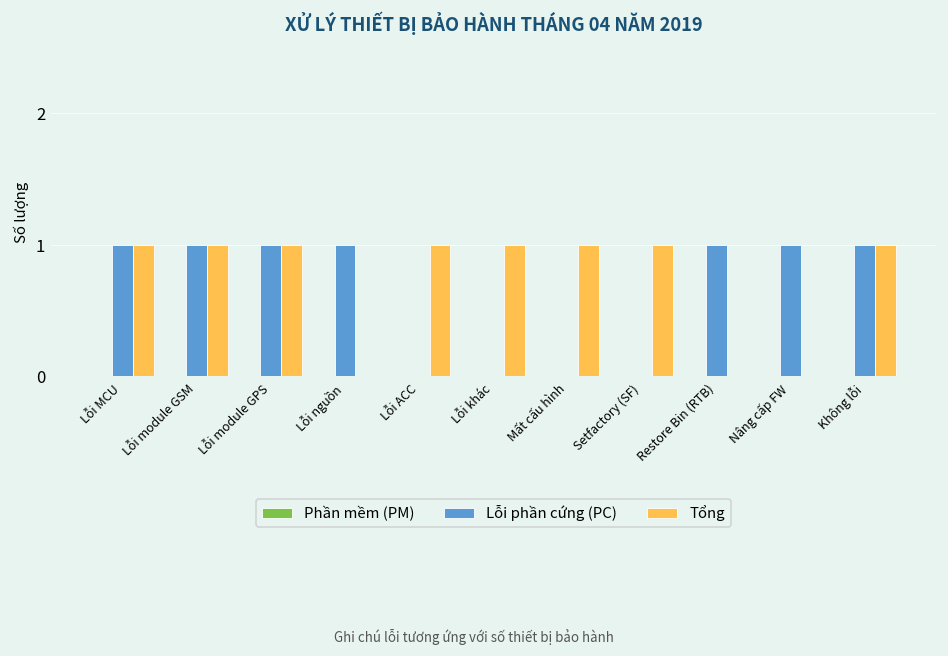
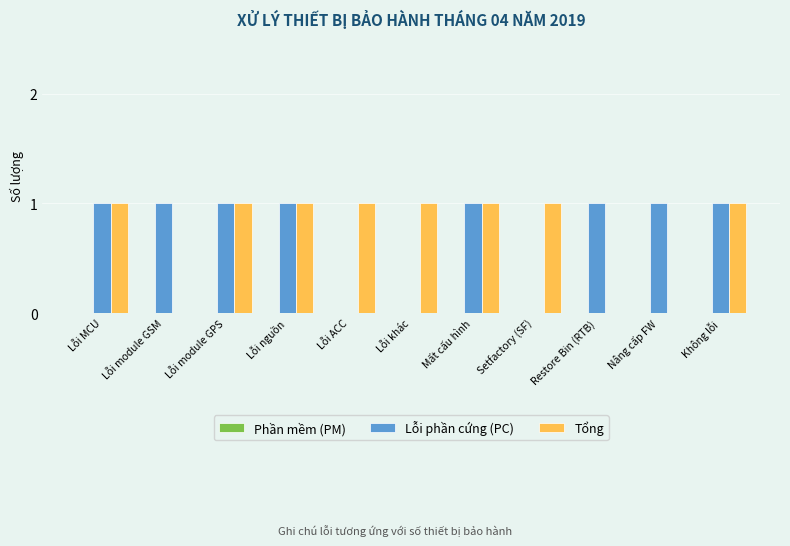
  {
    "Phần mềm (PM)": {
      "Lỗi MCU": 0,
      "Lỗi module GSM": 0,
      "Lỗi module GPS": 0,
      "Lỗi nguồn": 0,
      "Lỗi ACC": 0,
      "Lỗi khác": 0,
      "Mất cấu hình": 0,
      "Setfactory (SF)": 0,
      "Restore Bin (RTB)": 0,
      "Nâng cấp FW": 0,
      "Không lỗi": 0
    },
    "Lỗi phần cứng (PC)": {
      "Lỗi MCU": 1,
      "Lỗi module GSM": 1,
      "Lỗi module GPS": 1,
      "Lỗi nguồn": 1,
      "Lỗi ACC": 0,
      "Lỗi khác": 0,
-     "Mất cấu hình": 0,
+     "Mất cấu hình": 1,
      "Setfactory (SF)": 0,
      "Restore Bin (RTB)": 1,
      "Nâng cấp FW": 1,
      "Không lỗi": 1
    },
    "Tổng": {
      "Lỗi MCU": 1,
-     "Lỗi module GSM": 1,
+     "Lỗi module GSM": 0,
      "Lỗi module GPS": 1,
-     "Lỗi nguồn": 0,
+     "Lỗi nguồn": 1,
      "Lỗi ACC": 1,
      "Lỗi khác": 1,
      "Mất cấu hình": 1,
      "Setfactory (SF)": 1,
      "Restore Bin (RTB)": 0,
      "Nâng cấp FW": 0,
      "Không lỗi": 1
    }
  }
